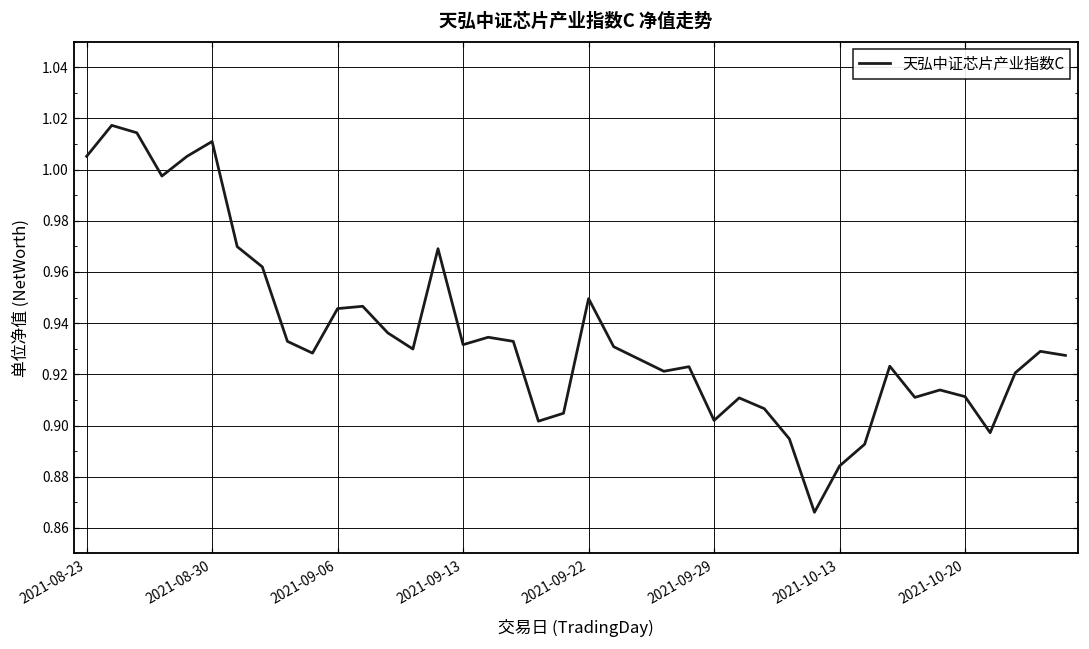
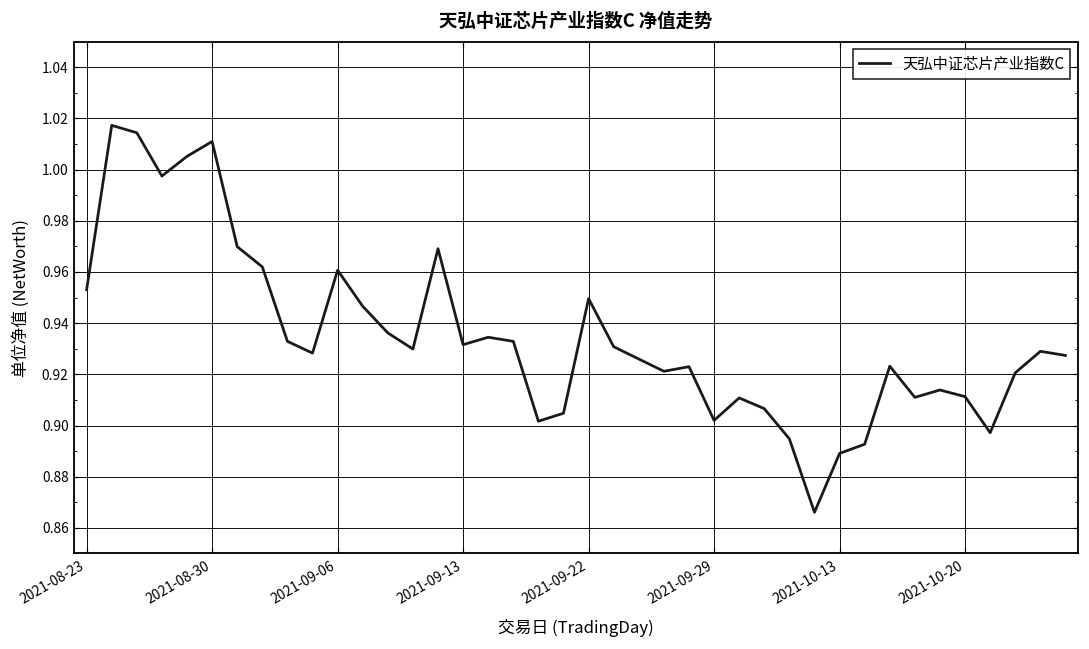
  {
-   "2021-08-23": 1.005,
+   "2021-08-23": 0.953,
    "2021-08-30": 1.011,
-   "2021-09-06": 0.946,
+   "2021-09-06": 0.961,
    "2021-09-13": 0.932,
    "2021-09-22": 0.950,
    "2021-09-29": 0.902,
-   "2021-10-13": 0.884,
+   "2021-10-13": 0.889,
    "2021-10-20": 0.911
  }
